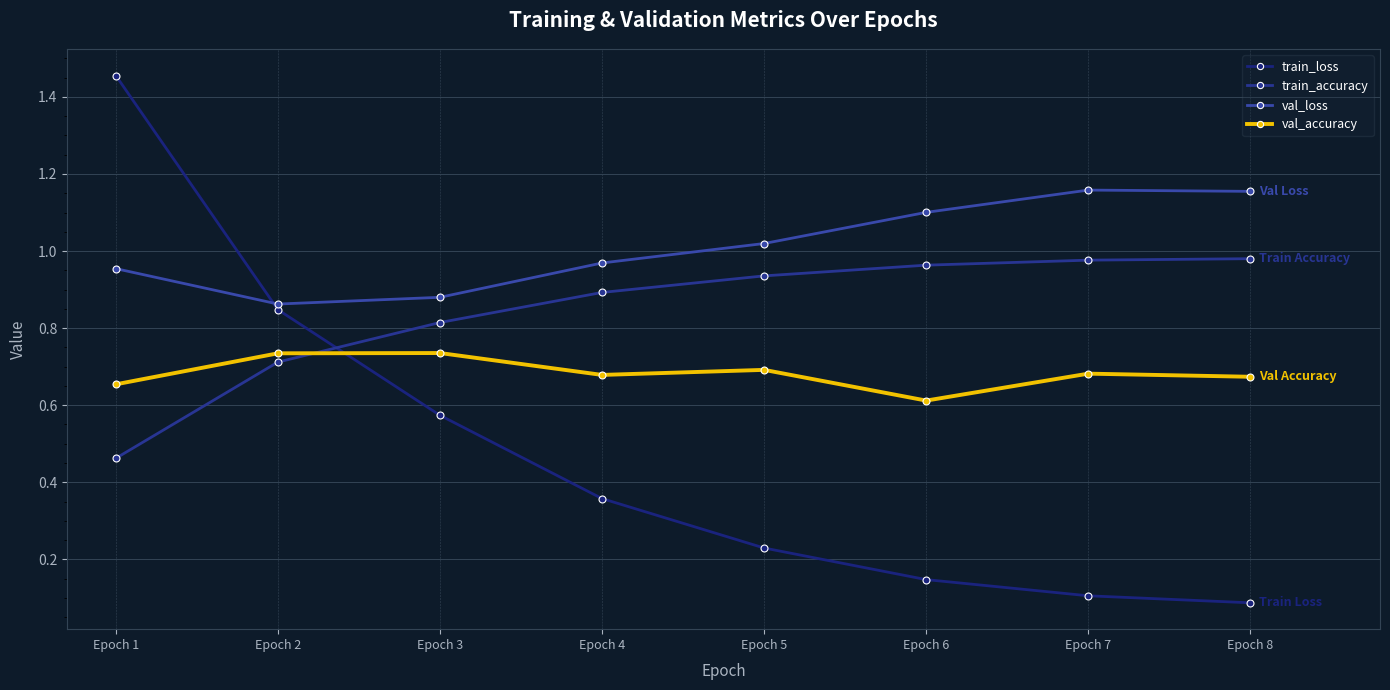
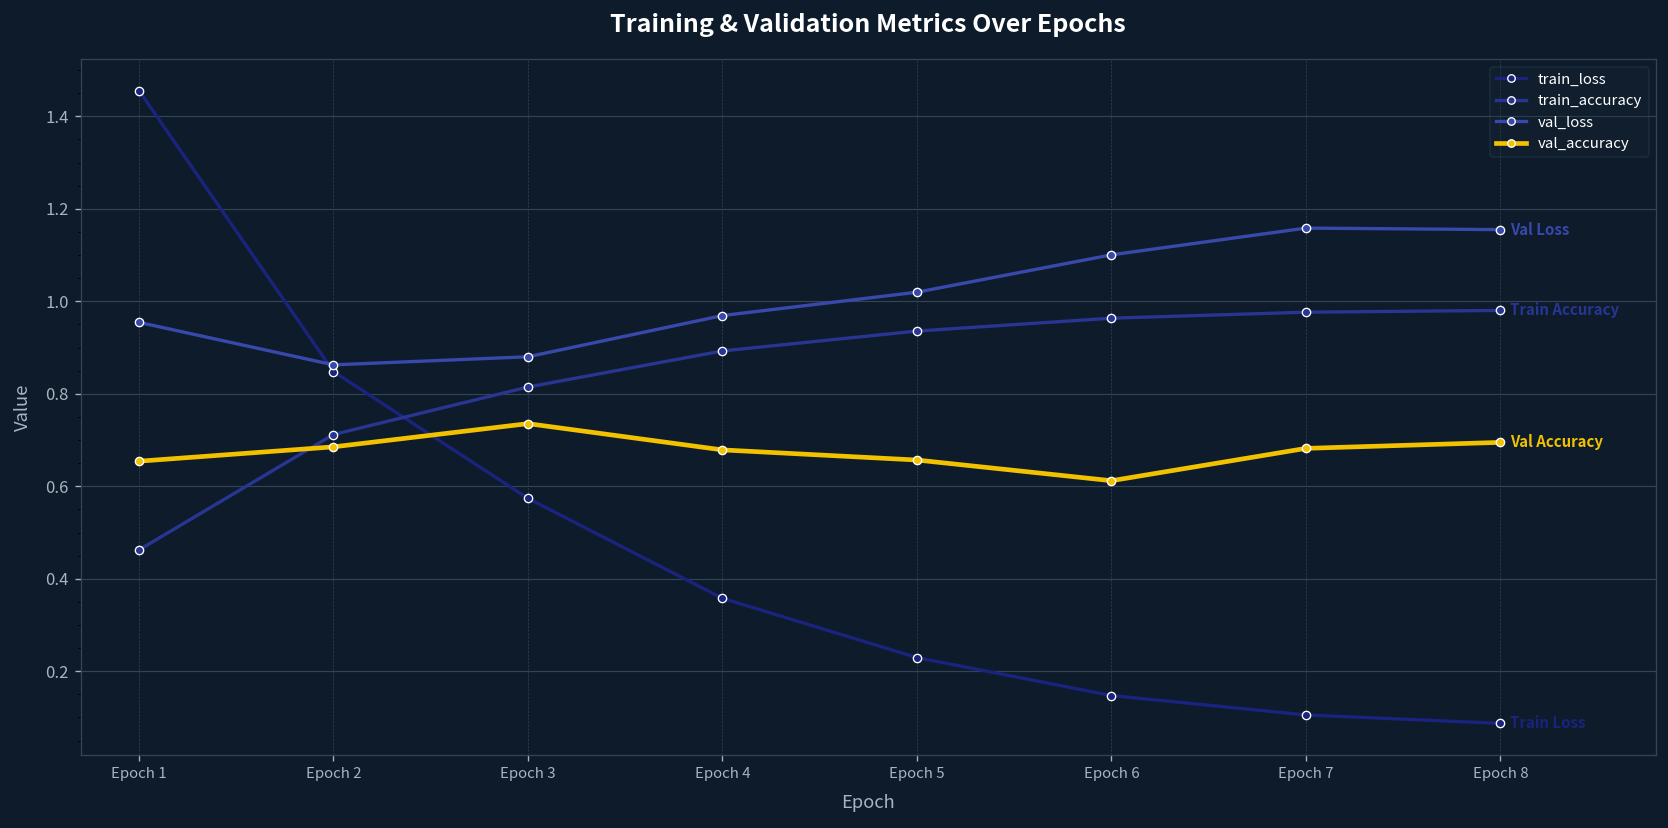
  {
    "val_accuracy": {
      "Epoch 1": 0.65,
-     "Epoch 2": 0.73,
+     "Epoch 2": 0.69,
      "Epoch 3": 0.74,
      "Epoch 4": 0.68,
-     "Epoch 5": 0.69,
+     "Epoch 5": 0.66,
      "Epoch 6": 0.61,
      "Epoch 7": 0.68,
-     "Epoch 8": 0.67
+     "Epoch 8": 0.69
    }
  }
